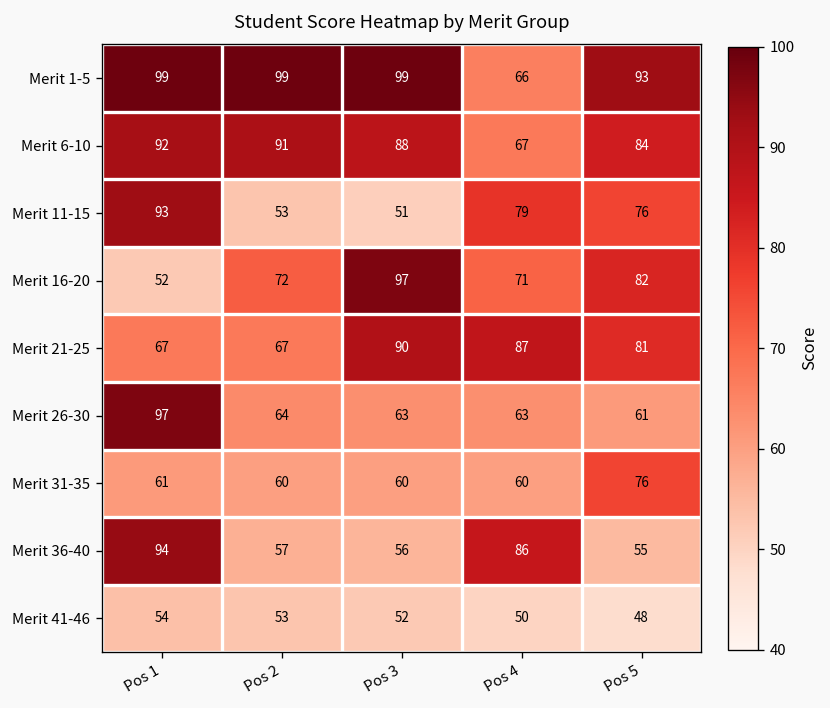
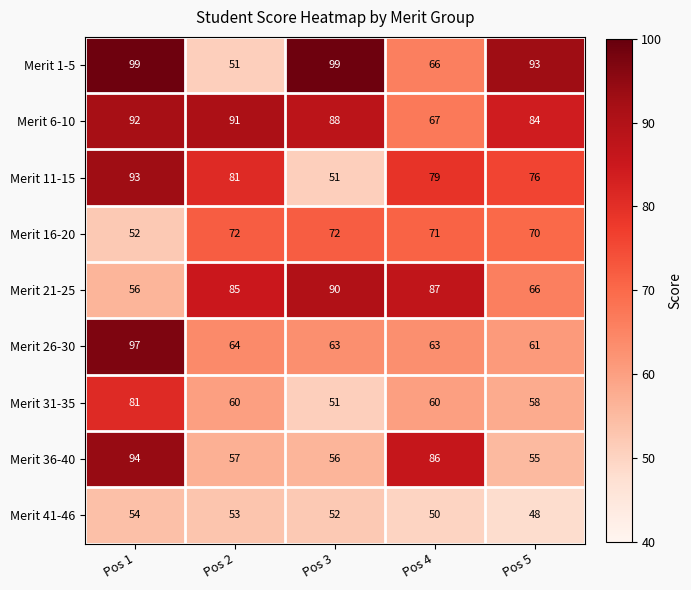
  {
    "Merit 1-5": {
      "Pos 1": 99,
-     "Pos 2": 99,
+     "Pos 2": 51,
      "Pos 3": 99,
      "Pos 4": 66,
      "Pos 5": 93
    },
    "Merit 6-10": {
      "Pos 1": 92,
      "Pos 2": 91,
      "Pos 3": 88,
      "Pos 4": 67,
      "Pos 5": 84
    },
    "Merit 11-15": {
      "Pos 1": 93,
-     "Pos 2": 53,
+     "Pos 2": 81,
      "Pos 3": 51,
      "Pos 4": 79,
      "Pos 5": 76
    },
    "Merit 16-20": {
      "Pos 1": 52,
      "Pos 2": 72,
-     "Pos 3": 97,
+     "Pos 3": 72,
      "Pos 4": 71,
-     "Pos 5": 82
+     "Pos 5": 70
    },
    "Merit 21-25": {
-     "Pos 1": 67,
-     "Pos 2": 67,
+     "Pos 1": 56,
+     "Pos 2": 85,
      "Pos 3": 90,
      "Pos 4": 87,
-     "Pos 5": 81
+     "Pos 5": 66
    },
    "Merit 26-30": {
      "Pos 1": 97,
      "Pos 2": 64,
      "Pos 3": 63,
      "Pos 4": 63,
      "Pos 5": 61
    },
    "Merit 31-35": {
-     "Pos 1": 61,
+     "Pos 1": 81,
      "Pos 2": 60,
-     "Pos 3": 60,
+     "Pos 3": 51,
      "Pos 4": 60,
-     "Pos 5": 76
+     "Pos 5": 58
    },
    "Merit 36-40": {
      "Pos 1": 94,
      "Pos 2": 57,
      "Pos 3": 56,
      "Pos 4": 86,
      "Pos 5": 55
    },
    "Merit 41-46": {
      "Pos 1": 54,
      "Pos 2": 53,
      "Pos 3": 52,
      "Pos 4": 50,
      "Pos 5": 48
    }
  }
